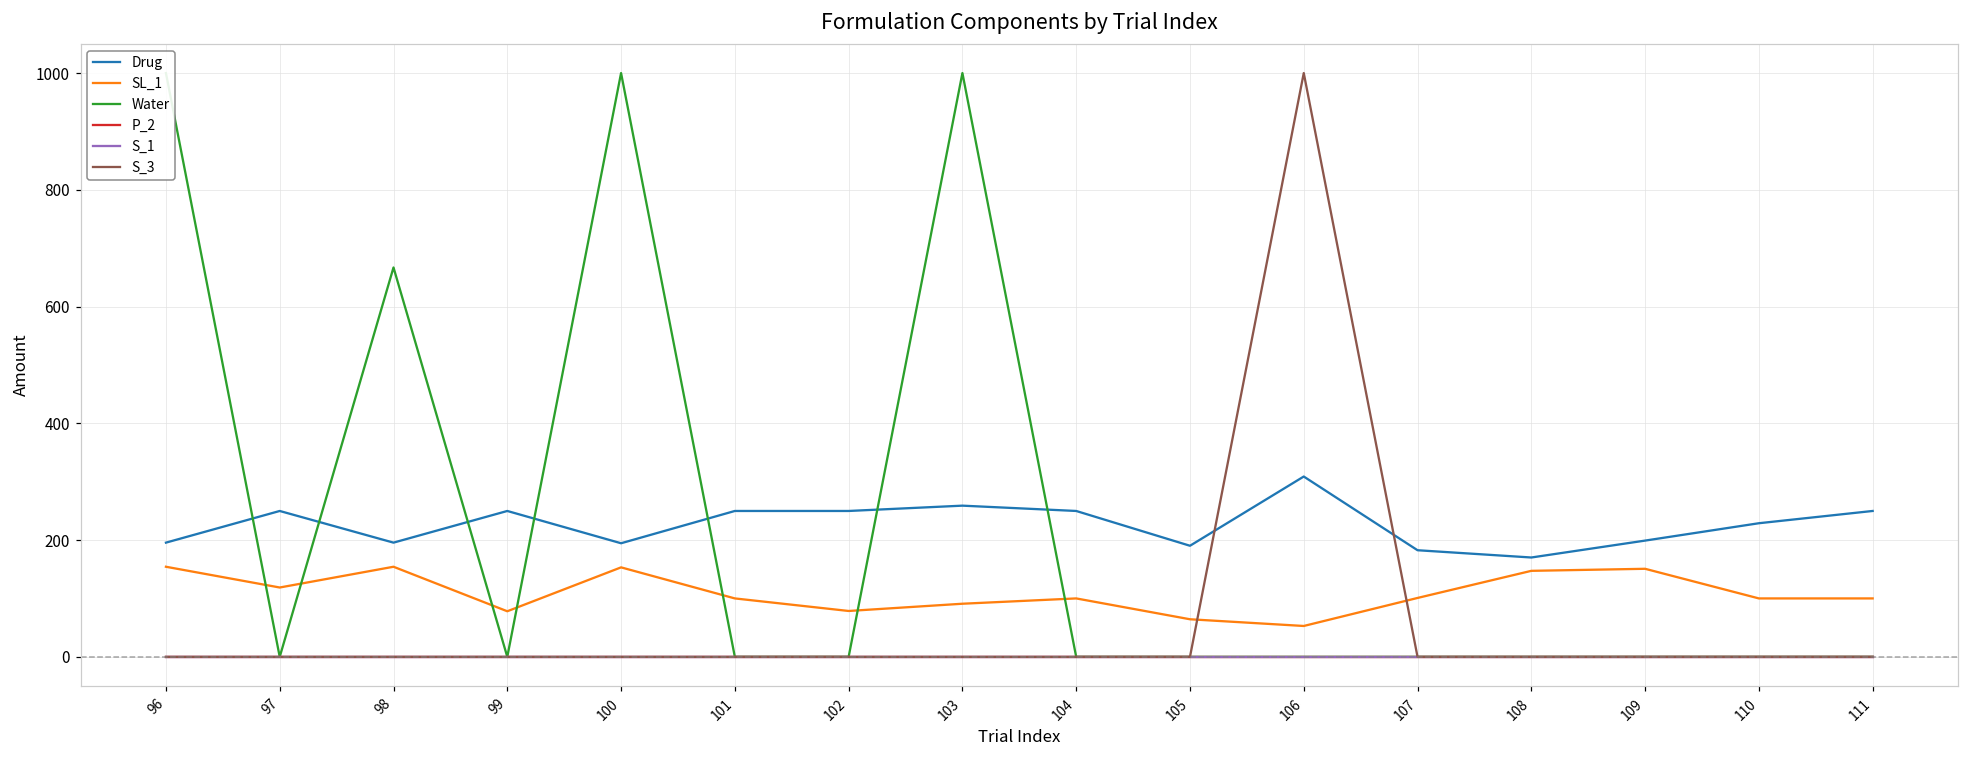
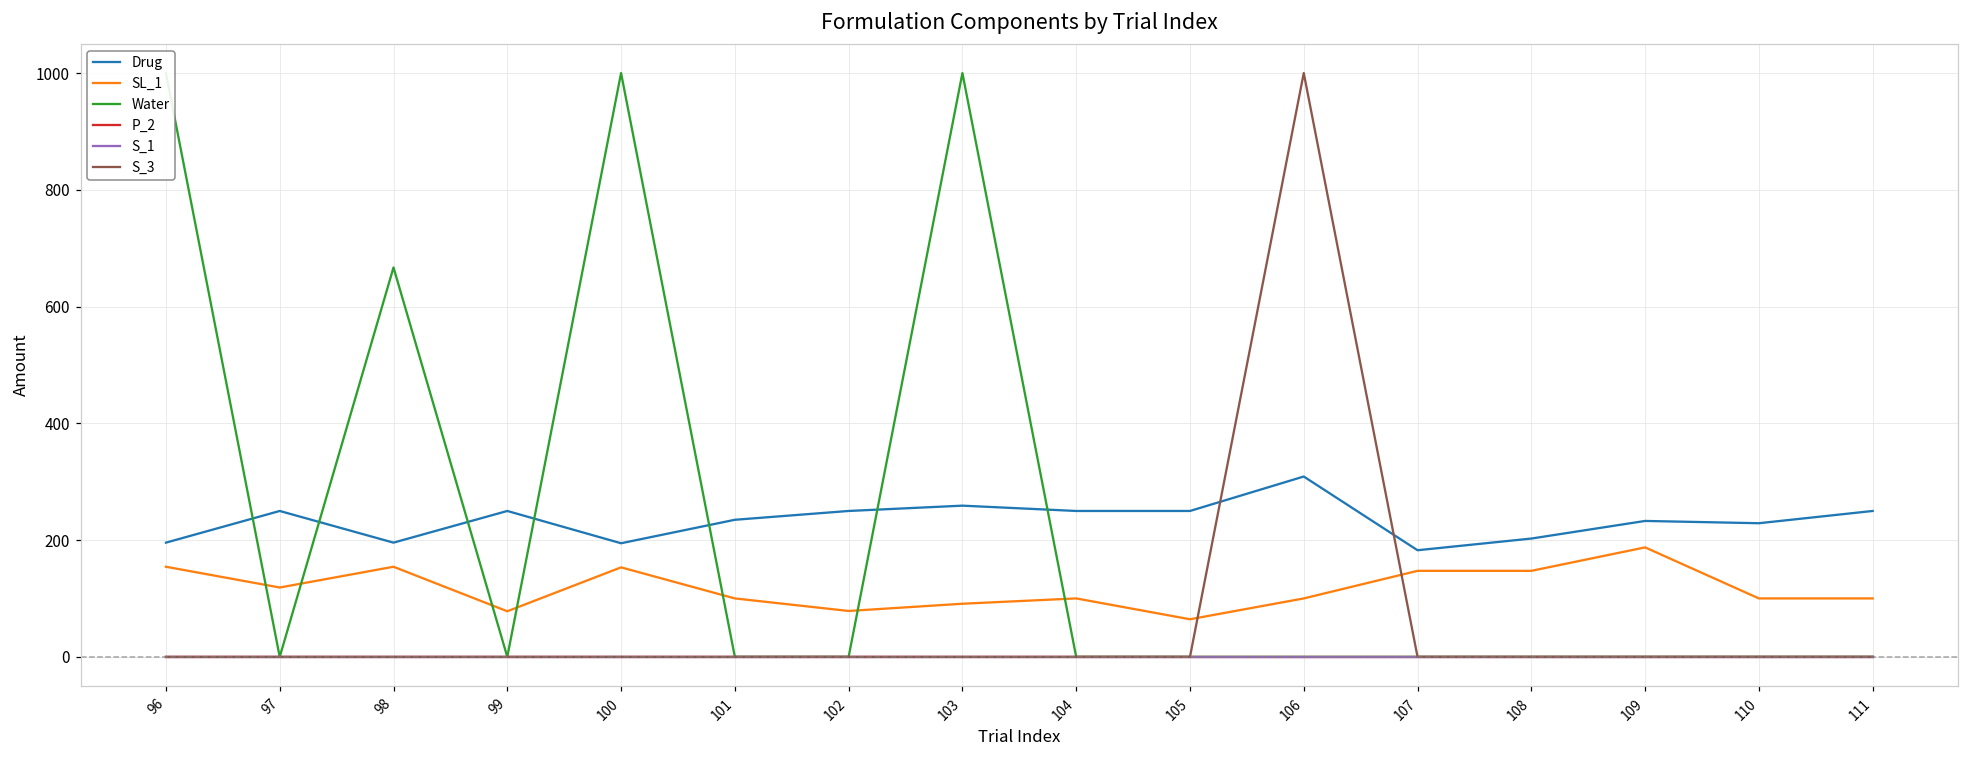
  {
    "Drug": {
      "96": 200,
      "97": 250,
      "98": 200,
      "99": 250,
      "100": 190,
-     "101": 250,
+     "101": 230,
      "102": 250,
      "103": 260,
      "104": 250,
-     "105": 190,
+     "105": 250,
      "106": 310,
      "107": 180,
-     "108": 170,
-     "109": 200,
+     "108": 200,
+     "109": 230,
      "110": 230,
      "111": 250
    },
    "SL_1": {
      "96": 150,
      "97": 120,
      "98": 150,
      "99": 80,
      "100": 150,
      "101": 100,
      "102": 80,
      "103": 90,
      "104": 100,
      "105": 60,
-     "106": 50,
-     "107": 100,
+     "106": 100,
+     "107": 150,
      "108": 150,
-     "109": 150,
+     "109": 190,
      "110": 100,
      "111": 100
    },
    "Water": {
      "98": 670,
      "100": 1000,
      "103": 1000
    },
    "S_3": {
      "106": 1000
    }
  }
